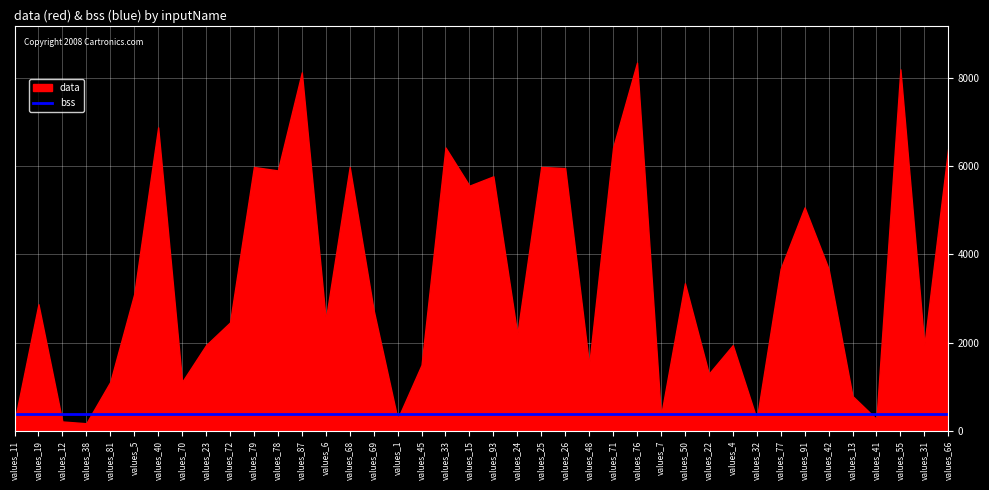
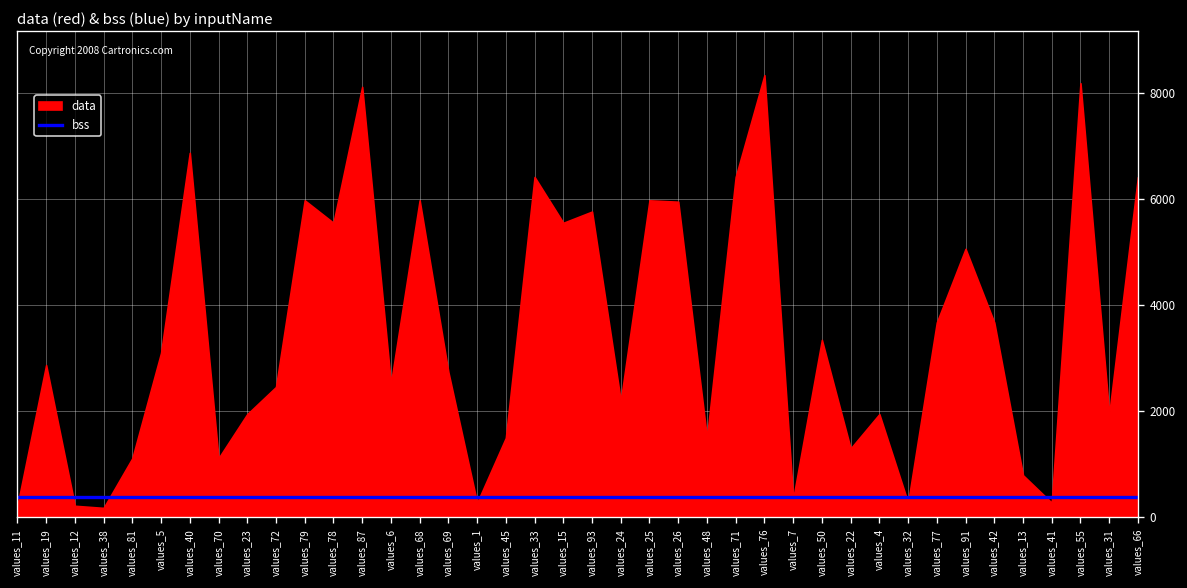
  {
    "bss": {
      "values_11": 400,
      "values_19": 400,
      "values_12": 400,
      "values_38": 400,
      "values_81": 400,
      "values_5": 400,
      "values_40": 400,
      "values_70": 400,
      "values_23": 400,
      "values_72": 400,
      "values_79": 400,
      "values_78": 400,
      "values_87": 400,
      "values_6": 400,
      "values_68": 400,
      "values_69": 400,
      "values_1": 400,
      "values_45": 400,
      "values_33": 400,
      "values_15": 400,
      "values_93": 400,
      "values_24": 400,
      "values_25": 400,
      "values_26": 400,
      "values_48": 400,
      "values_71": 400,
      "values_76": 400,
      "values_50": 400,
      "values_22": 400,
      "values_4": 400,
      "values_32": 400,
      "values_77": 400,
      "values_91": 400,
      "values_42": 400,
      "values_13": 400,
      "values_41": 400,
      "values_55": 400,
      "values_31": 400,
      "values_66": 400
    },
    "data": {
      "values_11": 200,
      "values_19": 2900,
      "values_12": 200,
      "values_38": 200,
      "values_81": 1100,
      "values_5": 3100,
      "values_40": 6900,
      "values_70": 1100,
      "values_23": 1900,
      "values_72": 2500,
      "values_79": 6000,
-     "values_78": 5900,
+     "values_78": 5600,
      "values_87": 8100,
      "values_6": 2500,
      "values_68": 6000,
      "values_69": 2700,
      "values_1": 300,
      "values_45": 1500,
      "values_33": 6400,
      "values_15": 5600,
      "values_93": 5800,
      "values_24": 2200,
      "values_25": 6000,
      "values_26": 6000,
      "values_48": 1500,
      "values_71": 6400,
      "values_76": 8300,
      "values_50": 3300,
      "values_22": 1300,
      "values_4": 1900,
      "values_32": 300,
      "values_77": 3700,
      "values_91": 5100,
      "values_42": 3700,
      "values_13": 800,
      "values_41": 300,
      "values_55": 8200,
      "values_31": 1900,
      "values_66": 6400
    }
  }
